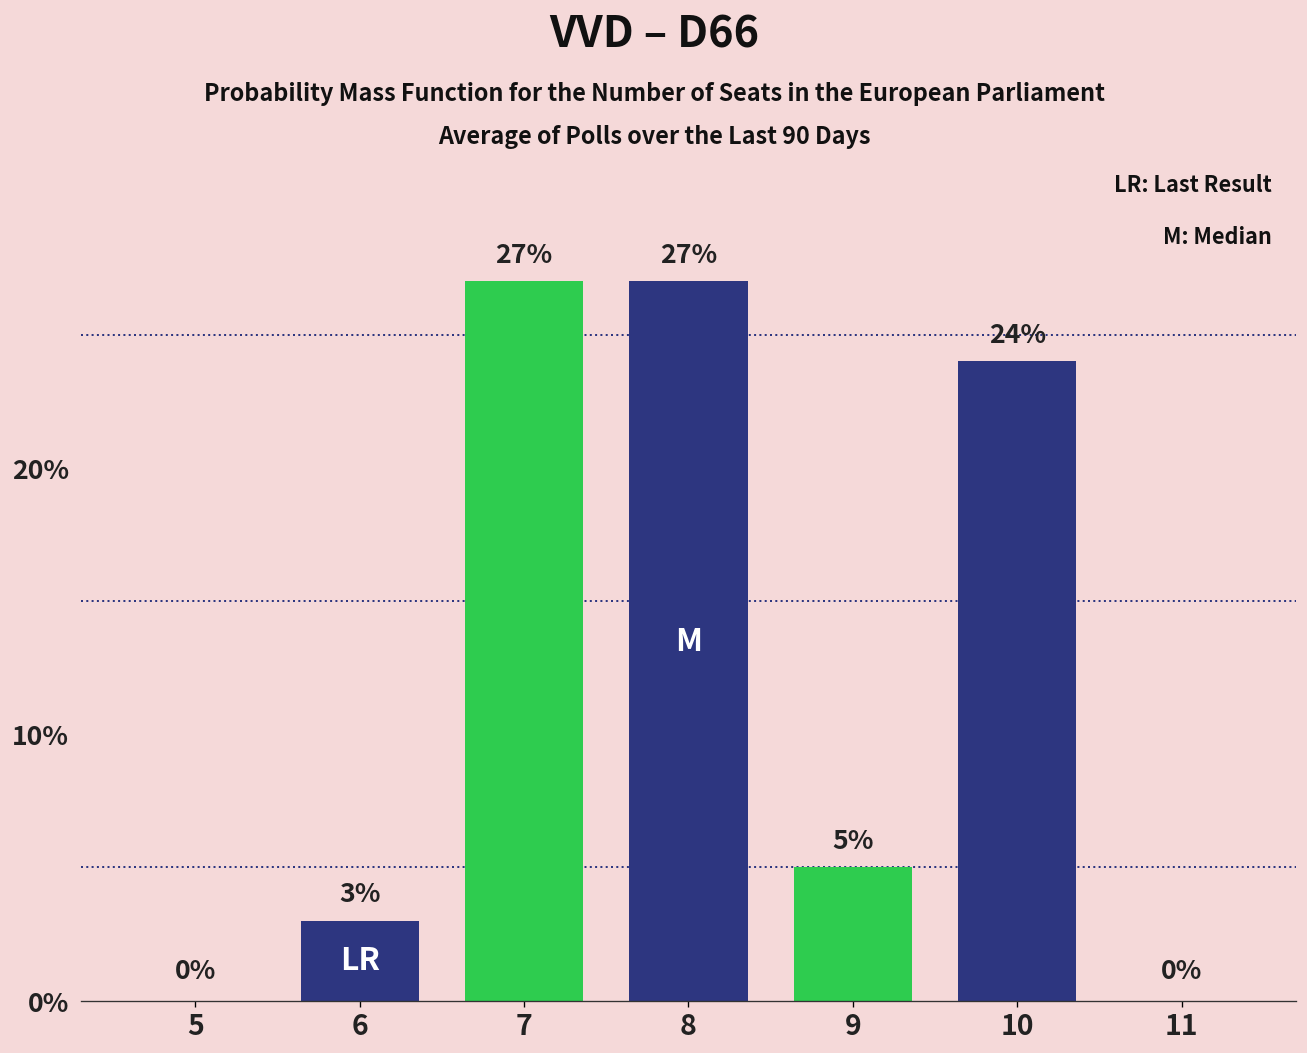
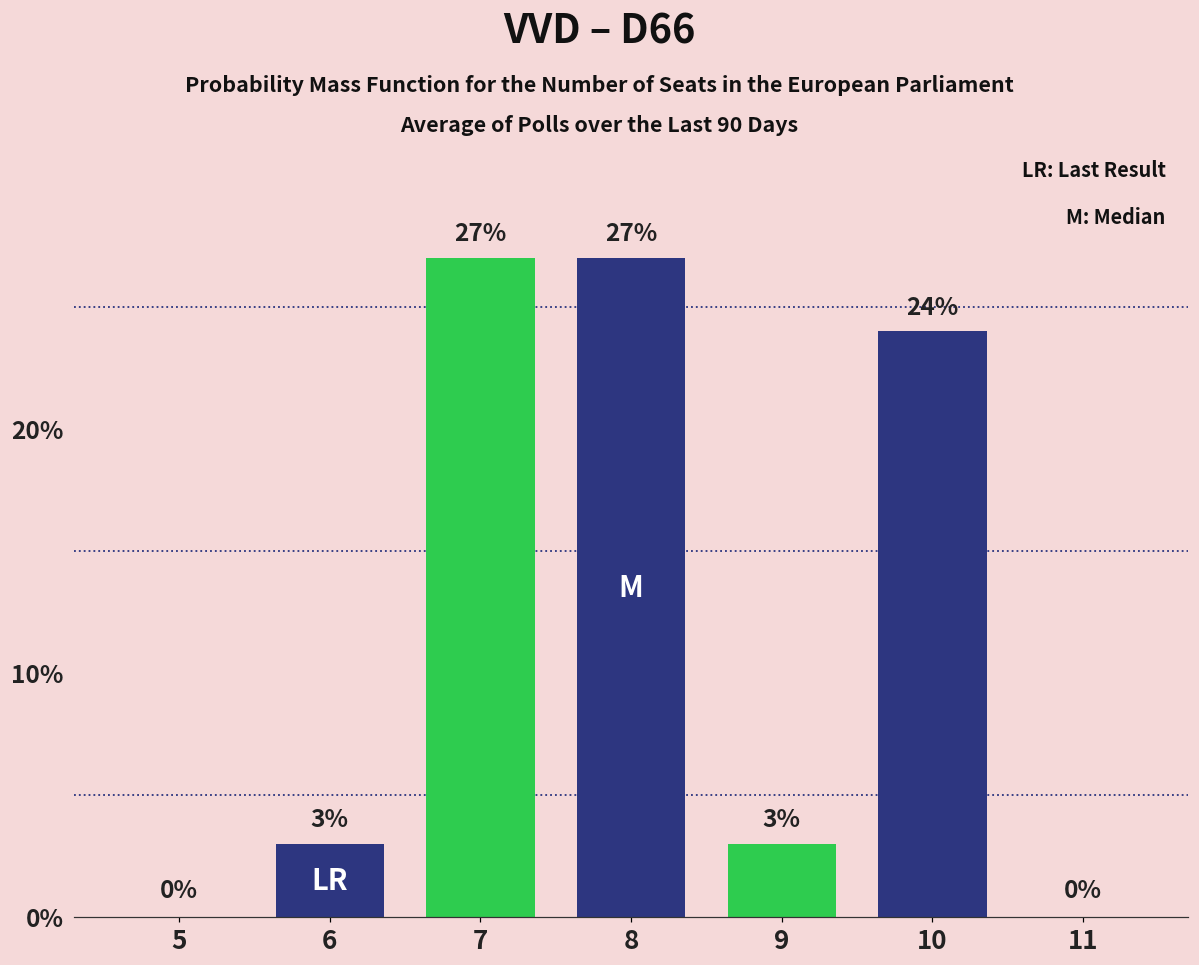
  {
    "5": "0%",
    "6": "3%",
    "7": "27%",
    "8": "27%",
-   "9": "5%",
+   "9": "3%",
    "10": "24%",
    "11": "0%"
  }
